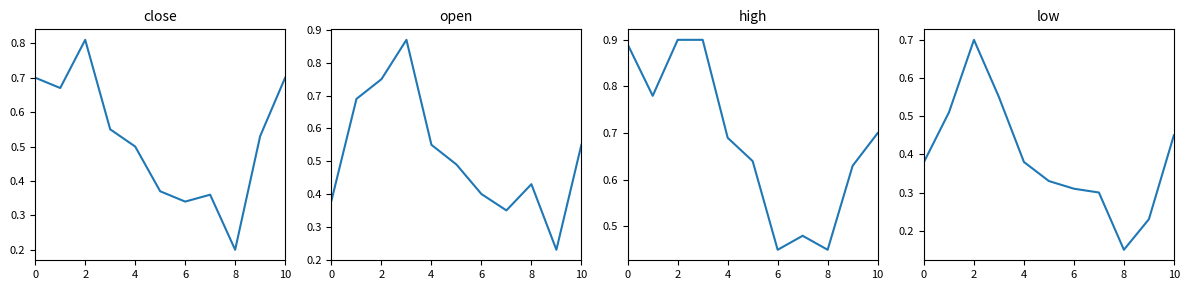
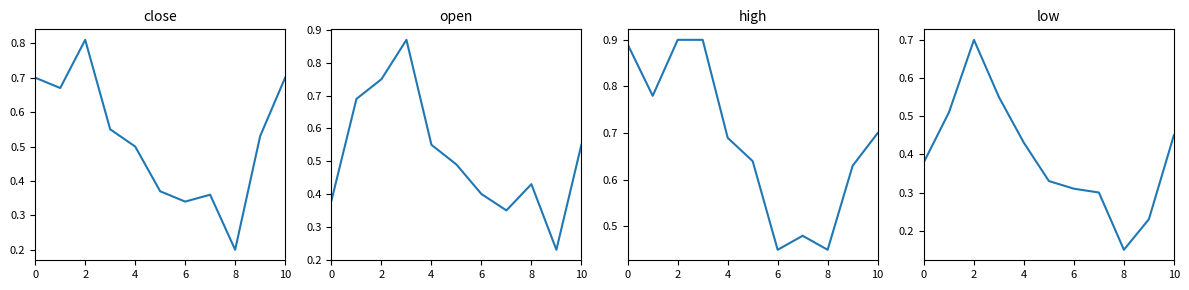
  {
    "close": {
      "0": 0.70,
      "2": 0.81,
      "4": 0.50,
      "6": 0.34,
      "8": 0.20,
      "10": 0.70
    },
    "open": {
      "0": 0.38,
      "2": 0.75,
      "4": 0.55,
      "6": 0.40,
      "8": 0.43,
      "10": 0.55
    },
    "high": {
      "0": 0.89,
      "2": 0.90,
      "4": 0.69,
      "6": 0.45,
      "8": 0.45,
      "10": 0.70
    },
    "low": {
      "0": 0.38,
      "2": 0.70,
-     "4": 0.38,
+     "4": 0.43,
      "6": 0.31,
      "8": 0.15,
      "10": 0.45
    }
  }
